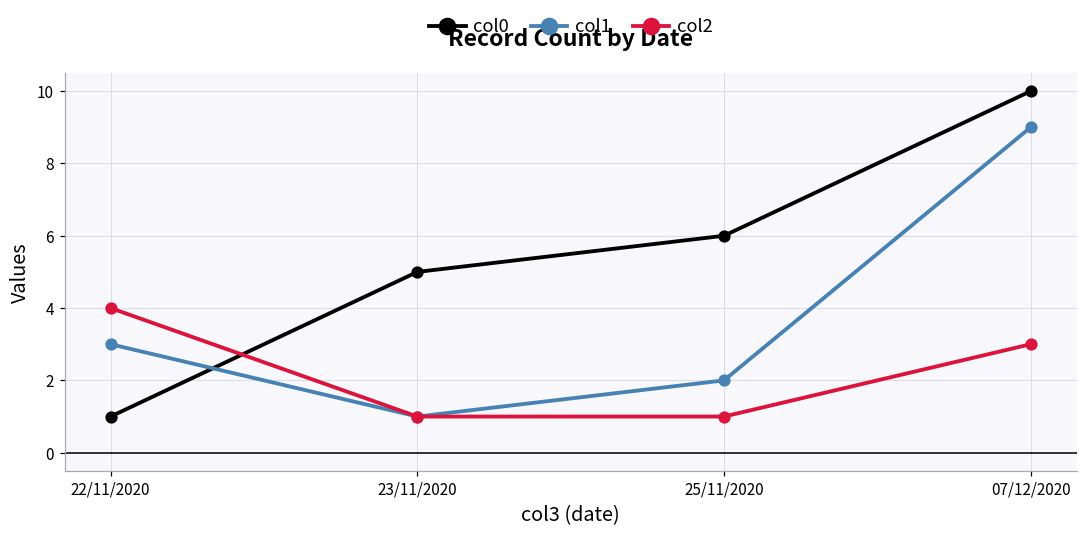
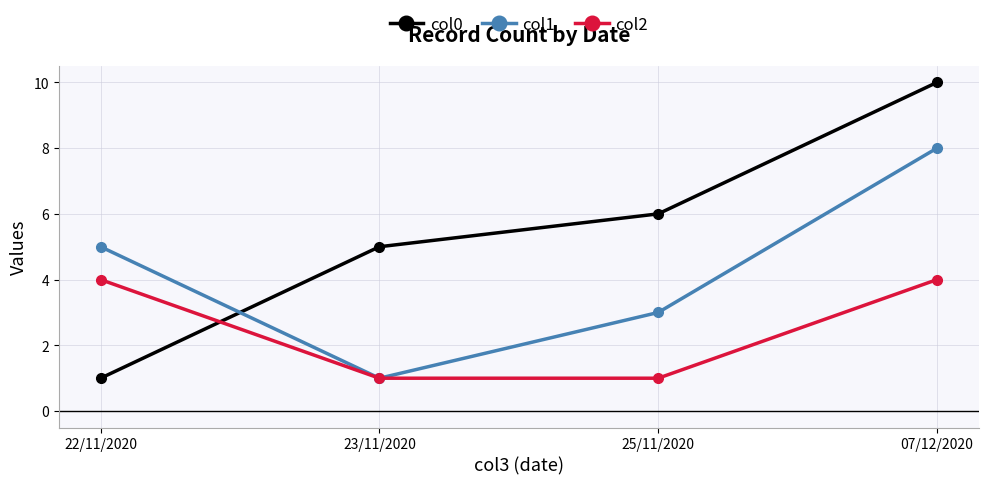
  {
    "col0": {
      "22/11/2020": 1,
      "23/11/2020": 5,
      "25/11/2020": 6,
      "07/12/2020": 10
    },
    "col1": {
-     "22/11/2020": 3,
-     "25/11/2020": 2,
-     "07/12/2020": 9
+     "22/11/2020": 5,
+     "25/11/2020": 3,
+     "07/12/2020": 8
    },
    "col2": {
      "22/11/2020": 4,
      "25/11/2020": 1,
-     "07/12/2020": 3
+     "07/12/2020": 4
    }
  }
